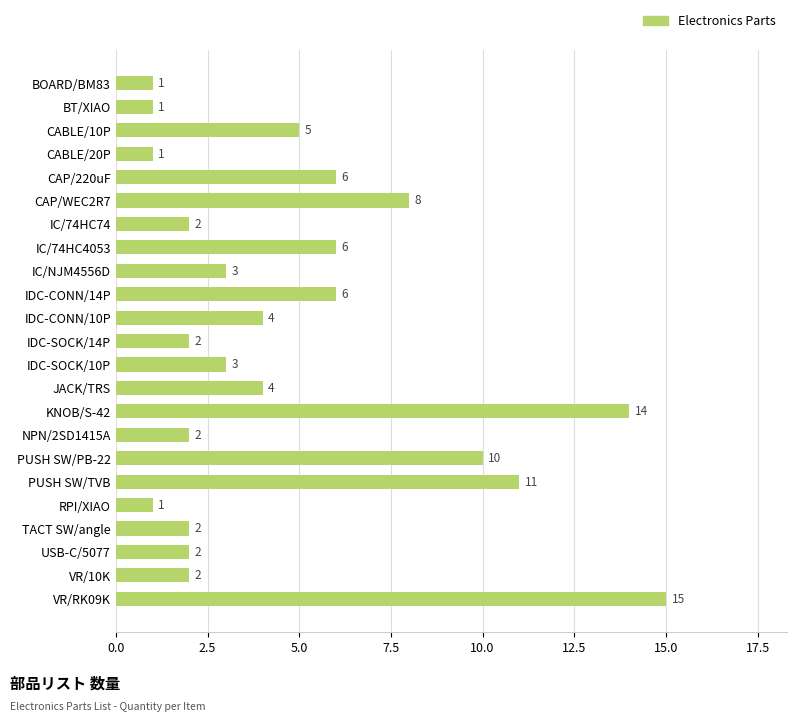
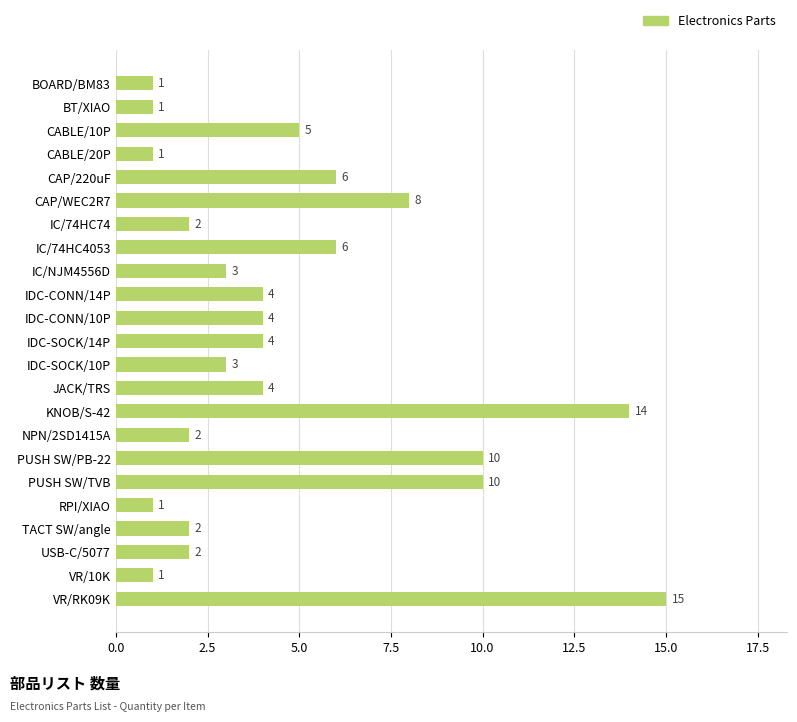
  {
    "BOARD/BM83": 1,
    "BT/XIAO": 1,
    "CABLE/10P": 5,
    "CABLE/20P": 1,
    "CAP/220uF": 6,
    "CAP/WEC2R7": 8,
    "IC/74HC74": 2,
    "IC/74HC4053": 6,
    "IC/NJM4556D": 3,
-   "IDC-CONN/14P": 6,
+   "IDC-CONN/14P": 4,
    "IDC-CONN/10P": 4,
-   "IDC-SOCK/14P": 2,
+   "IDC-SOCK/14P": 4,
    "IDC-SOCK/10P": 3,
    "JACK/TRS": 4,
    "KNOB/S-42": 14,
    "NPN/2SD1415A": 2,
    "PUSH SW/PB-22": 10,
-   "PUSH SW/TVB": 11,
+   "PUSH SW/TVB": 10,
    "RPI/XIAO": 1,
    "TACT SW/angle": 2,
    "USB-C/5077": 2,
-   "VR/10K": 2,
+   "VR/10K": 1,
    "VR/RK09K": 15
  }
